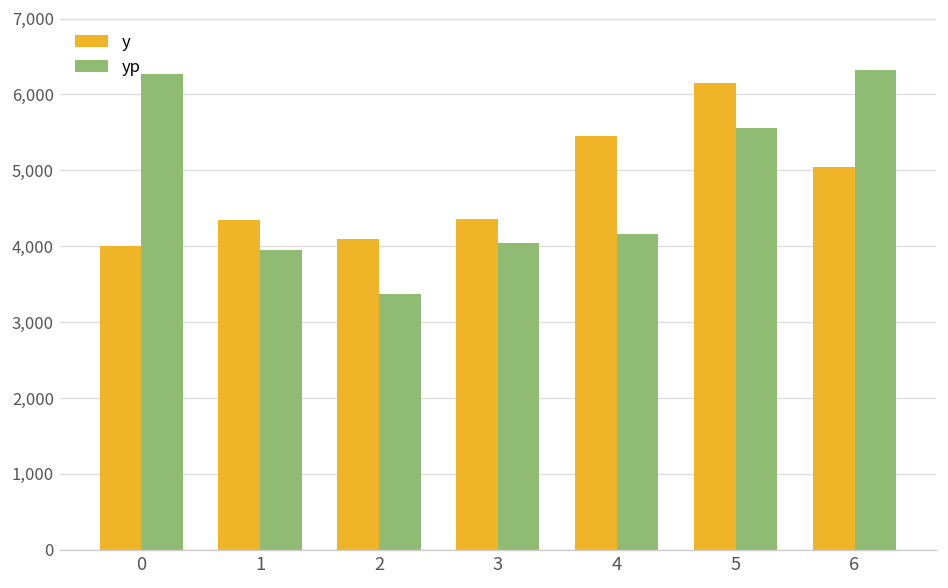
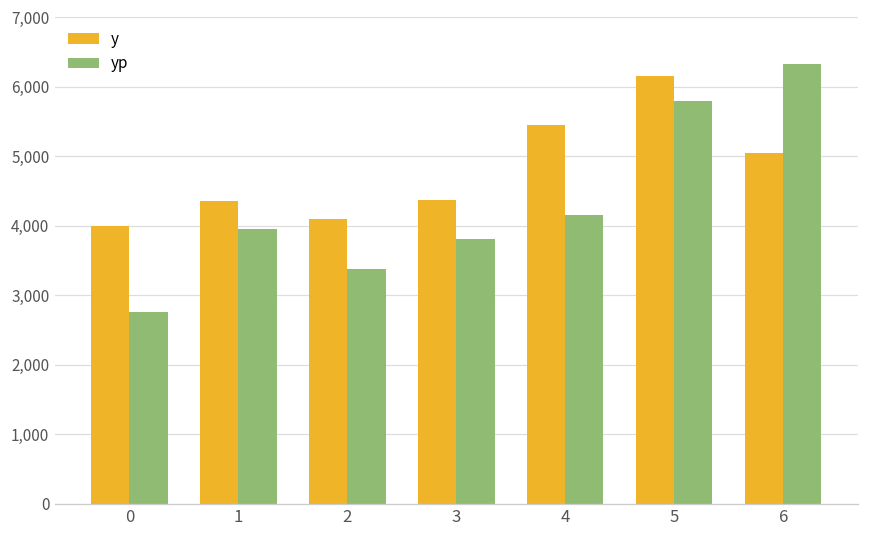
  {
    "y": {
      "0": "4,000",
      "1": "4,400",
      "2": "4,100",
      "3": "4,400",
      "4": "5,500",
      "5": "6,200",
      "6": "5,000"
    },
    "yp": {
-     "0": "6,300",
+     "0": "2,800",
      "1": "4,000",
      "2": "3,400",
-     "3": "4,000",
+     "3": "3,800",
      "4": "4,200",
-     "5": "5,600",
+     "5": "5,800",
      "6": "6,300"
    }
  }
